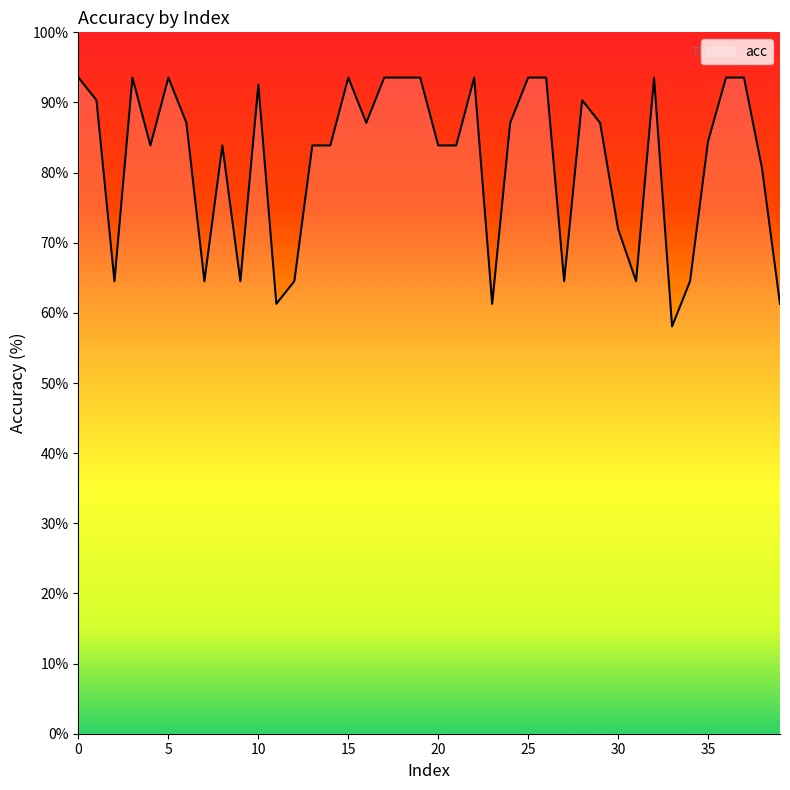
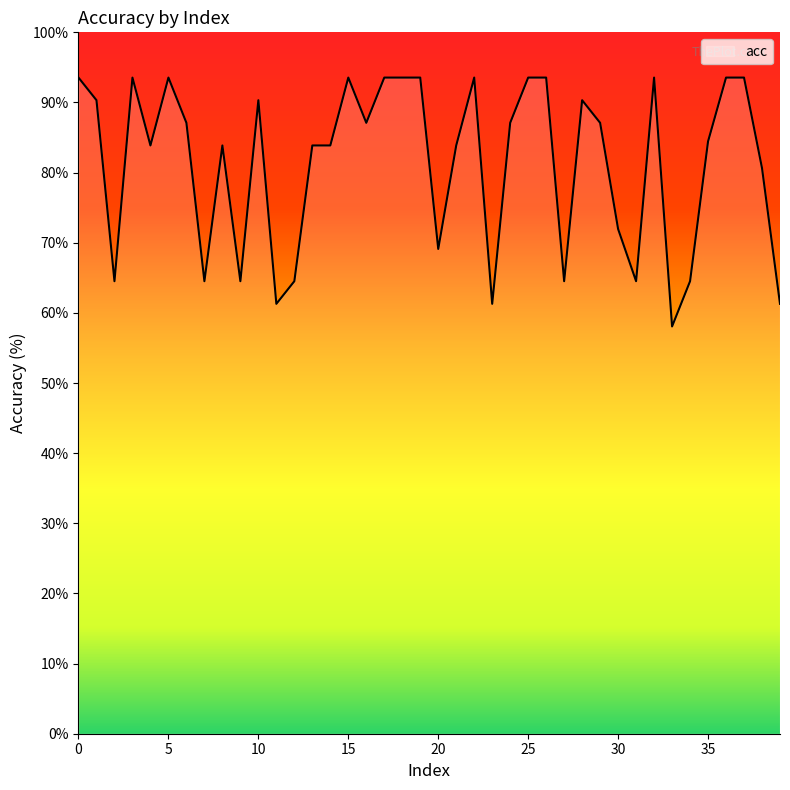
  {
    "0": "94%",
    "5": "94%",
-   "10": "93%",
+   "10": "90%",
    "15": "94%",
-   "20": "84%",
+   "20": "69%",
    "25": "94%",
    "30": "72%",
    "35": "84%"
  }
